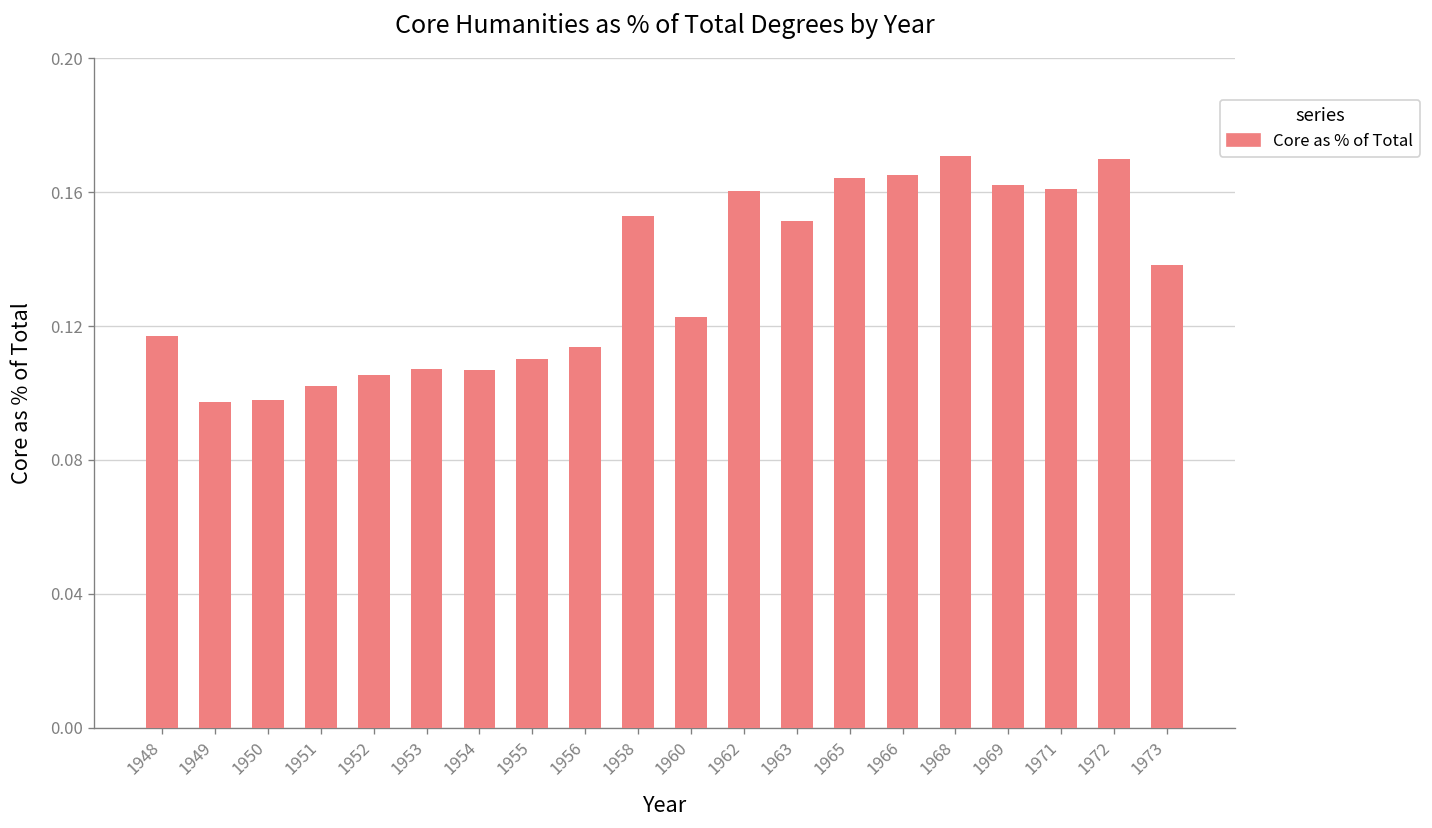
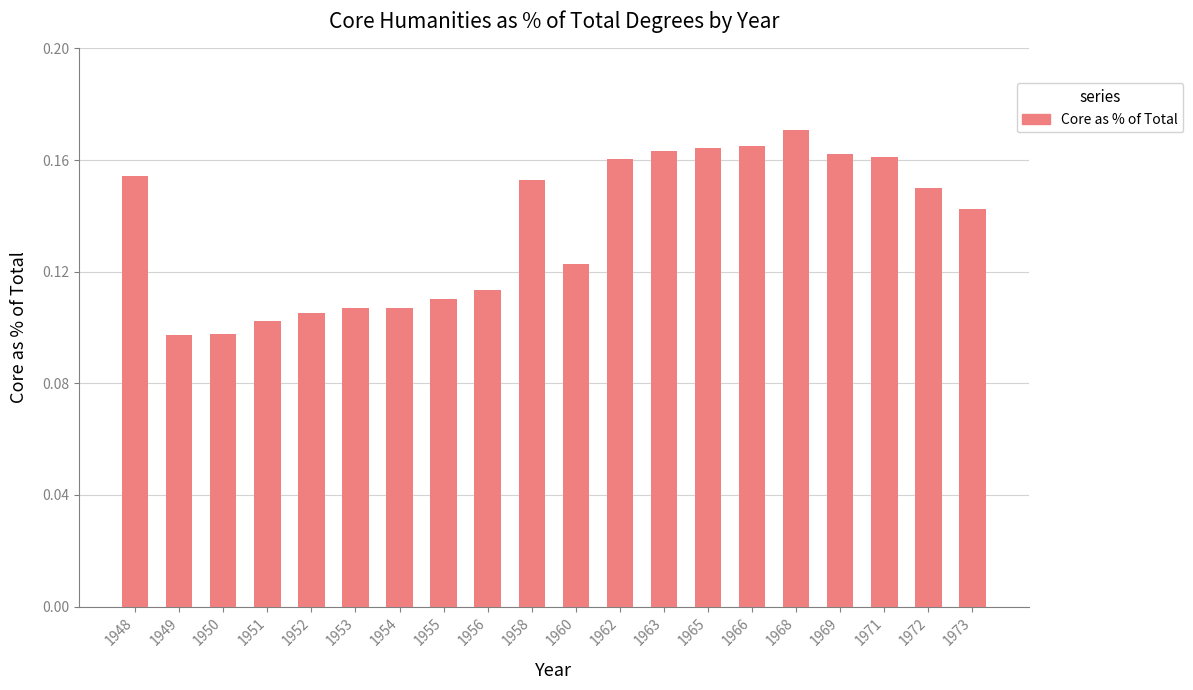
  {
-   "1948": 0.117,
+   "1948": 0.154,
    "1949": 0.097,
    "1950": 0.098,
    "1951": 0.102,
    "1952": 0.105,
    "1953": 0.107,
    "1954": 0.107,
    "1955": 0.110,
    "1956": 0.114,
    "1958": 0.153,
    "1960": 0.123,
    "1962": 0.160,
-   "1963": 0.151,
+   "1963": 0.163,
    "1965": 0.164,
    "1966": 0.165,
    "1968": 0.171,
    "1969": 0.162,
    "1971": 0.161,
-   "1972": 0.170,
-   "1973": 0.138
+   "1972": 0.150,
+   "1973": 0.143
  }
